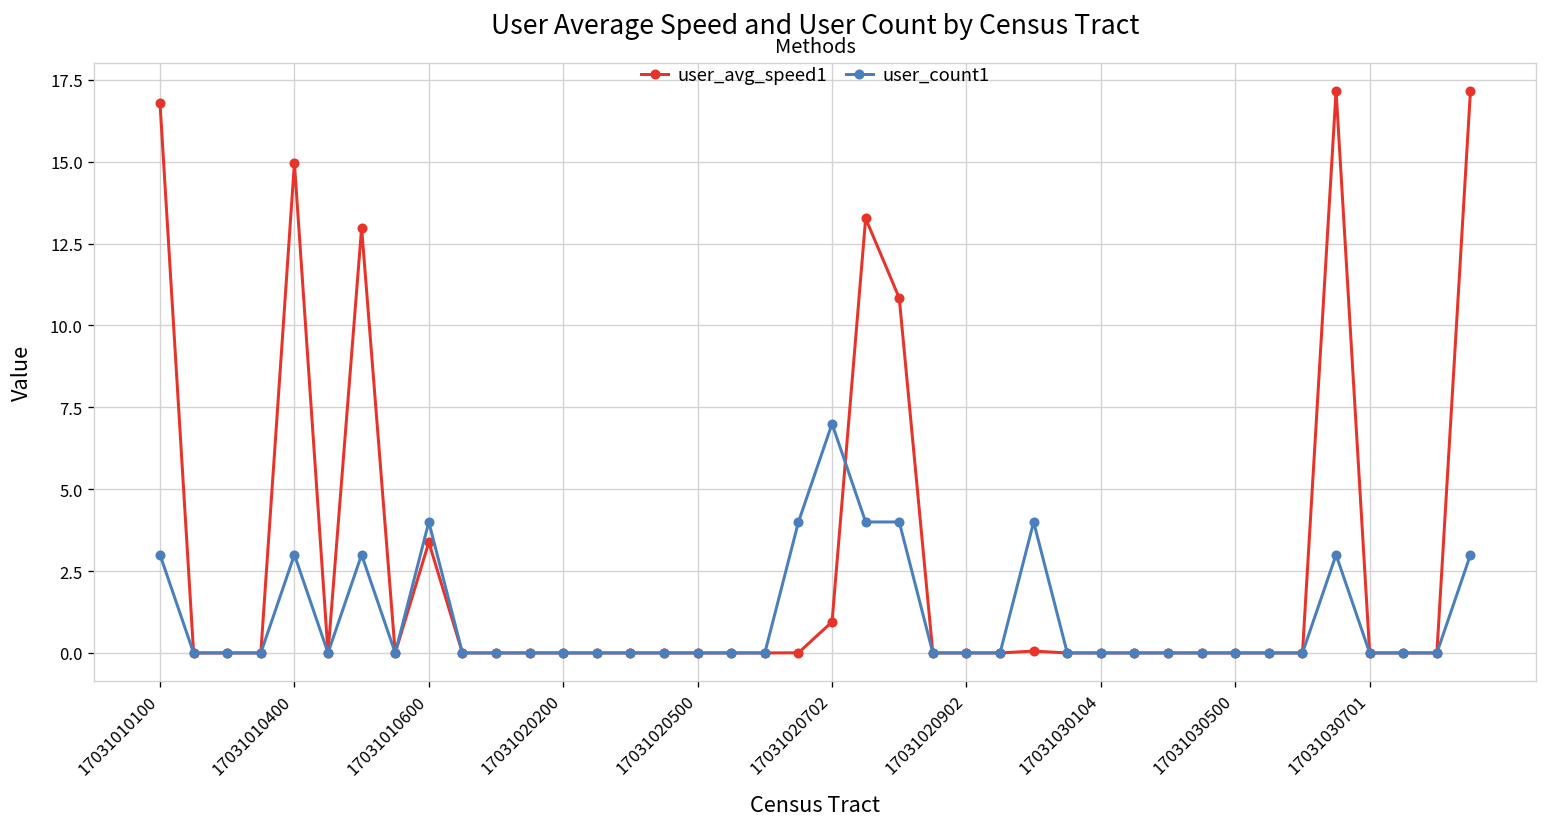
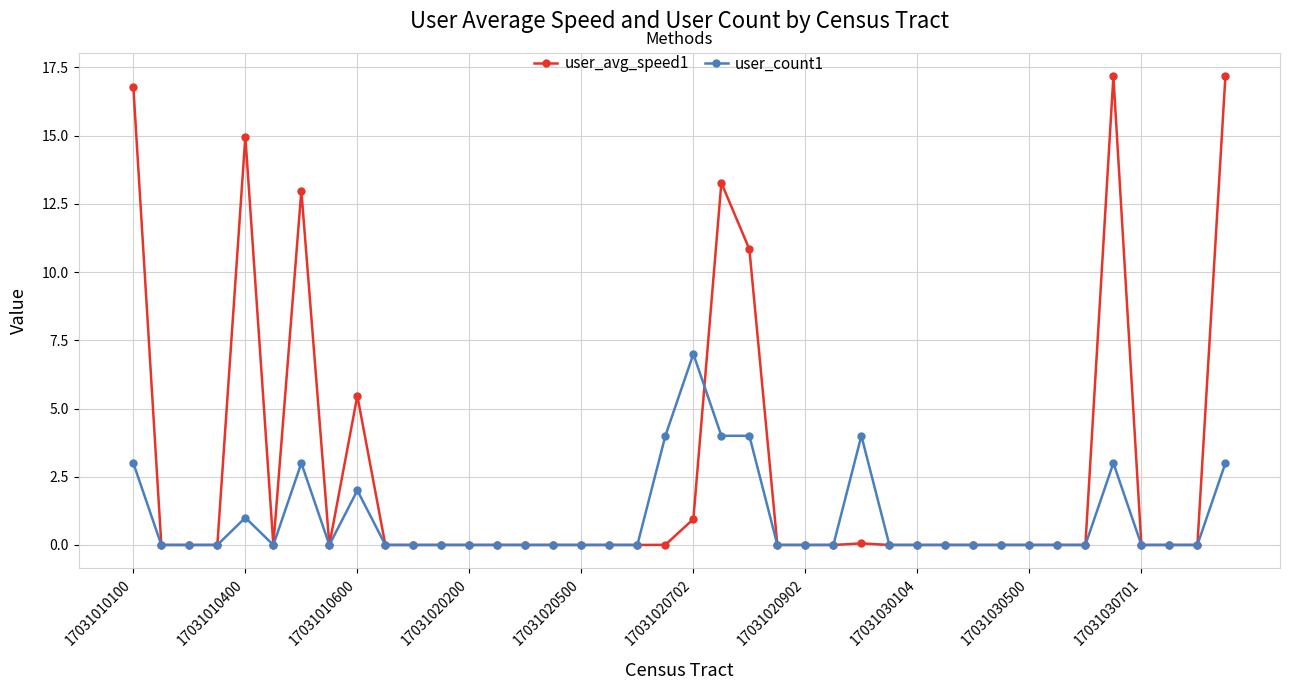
  {
    "user_avg_speed1": {
      "17031010100": 16.8,
      "17031010400": 15.0,
-     "17031010600": 3.4,
+     "17031010600": 5.5,
      "17031020702": 0.9
    },
    "user_count1": {
      "17031010100": 3,
-     "17031010400": 3,
-     "17031010600": 4,
+     "17031010400": 1,
+     "17031010600": 2,
      "17031020702": 7
    }
  }
